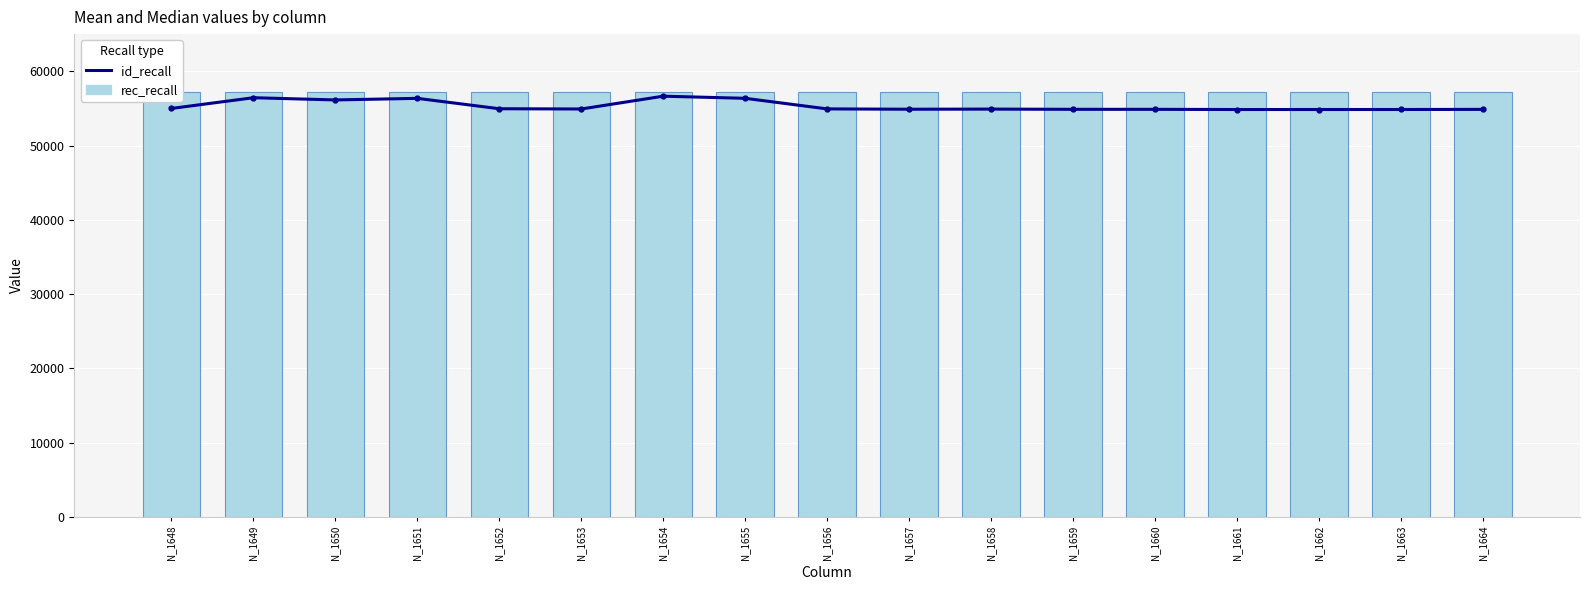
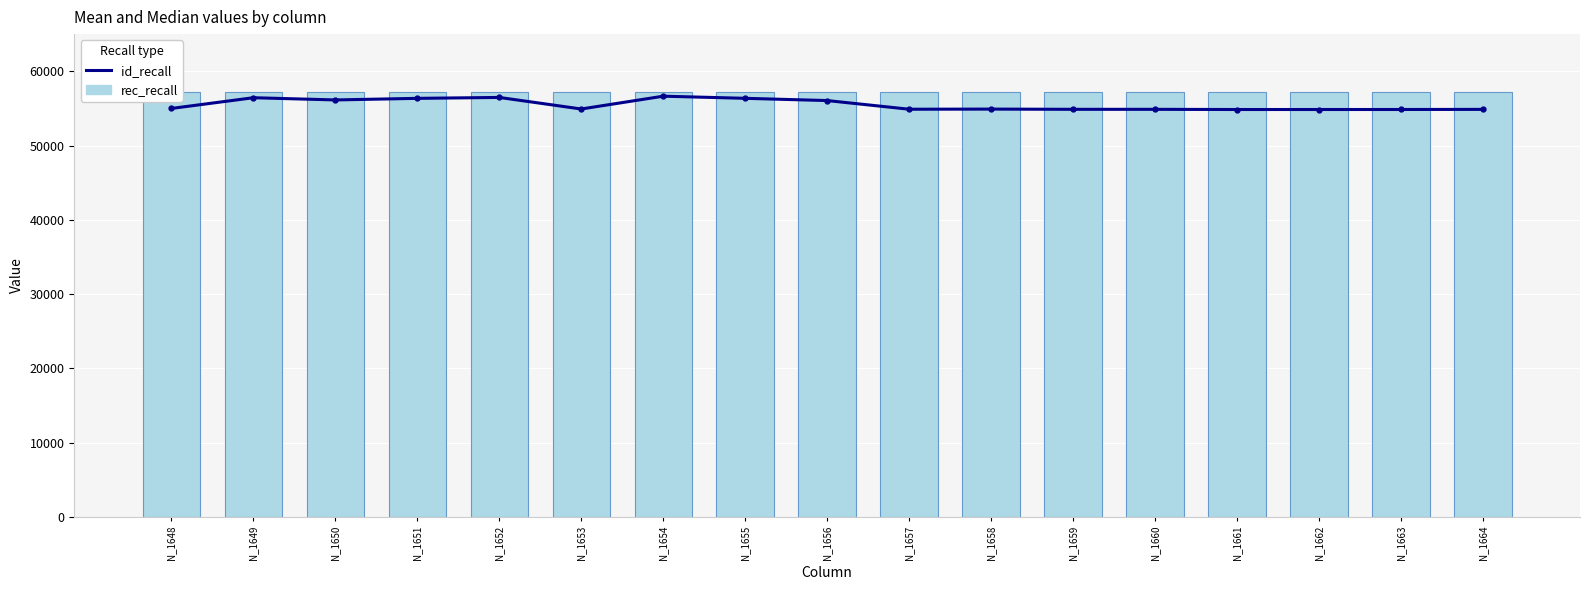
  {
    "id_recall": {
      "N_1648": 55000,
      "N_1649": 56000,
      "N_1650": 56000,
      "N_1651": 56000,
-     "N_1652": 55000,
+     "N_1652": 56000,
      "N_1653": 55000,
      "N_1654": 57000,
      "N_1655": 56000,
-     "N_1656": 55000,
+     "N_1656": 56000,
      "N_1657": 55000,
      "N_1658": 55000,
      "N_1659": 55000,
      "N_1660": 55000,
      "N_1661": 55000,
      "N_1662": 55000,
      "N_1663": 55000,
      "N_1664": 55000
    },
    "rec_recall": {
      "N_1649": 57000,
      "N_1650": 57000,
      "N_1651": 57000,
      "N_1652": 57000,
      "N_1653": 57000,
      "N_1654": 57000,
      "N_1655": 57000,
      "N_1656": 57000,
      "N_1657": 57000,
      "N_1658": 57000,
      "N_1659": 57000,
      "N_1660": 57000,
      "N_1661": 57000,
      "N_1662": 57000,
      "N_1663": 57000,
      "N_1664": 57000
    }
  }
